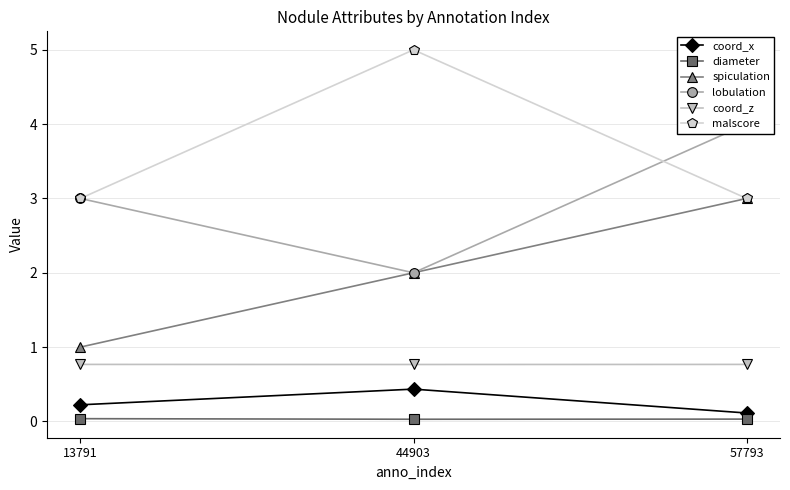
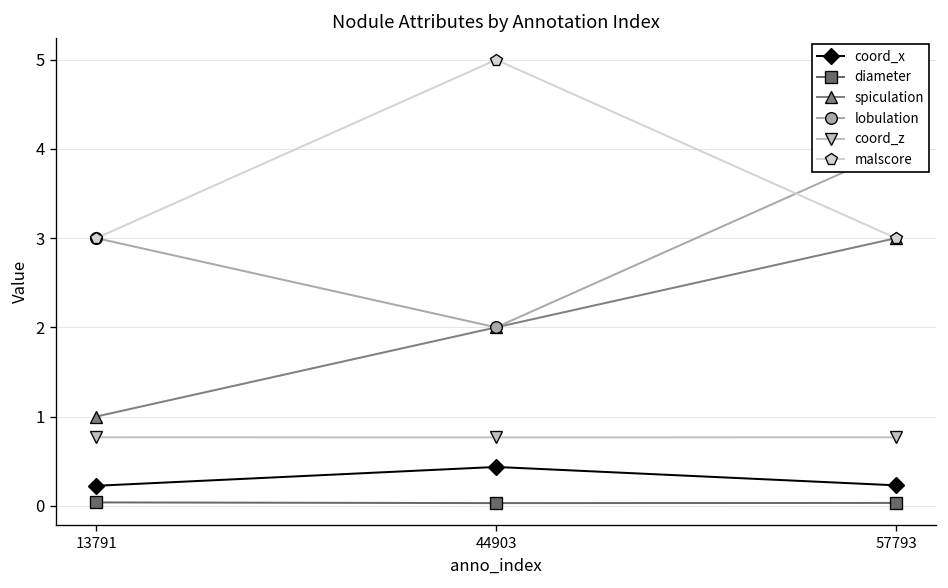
  {
    "coord_x": {
      "13791": 0.2,
      "44903": 0.4,
-     "57793": 0.1
+     "57793": 0.2
    }
  }
